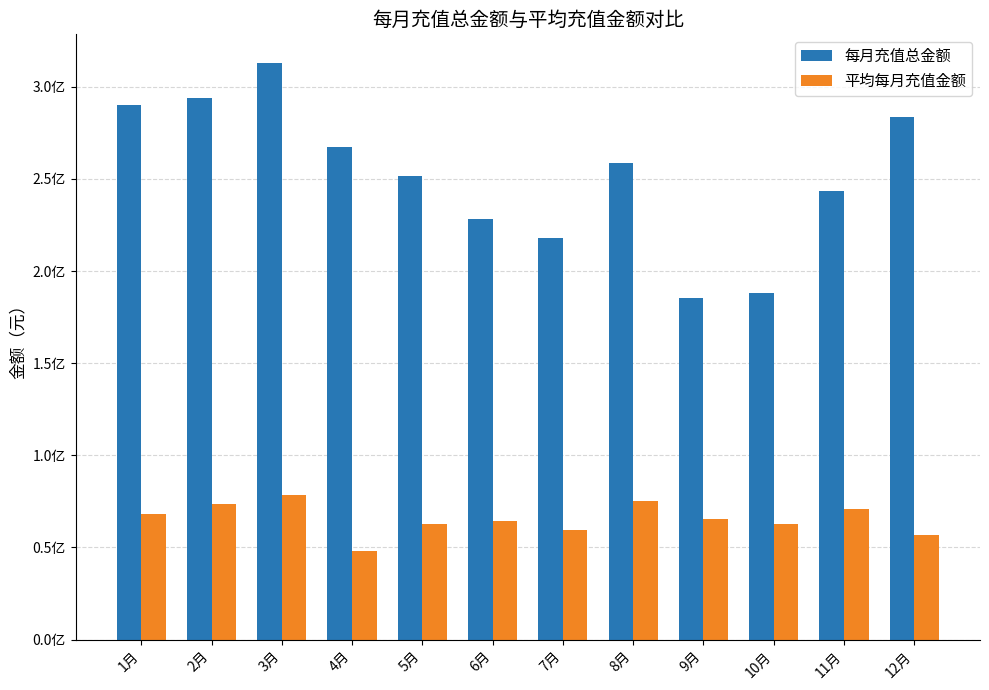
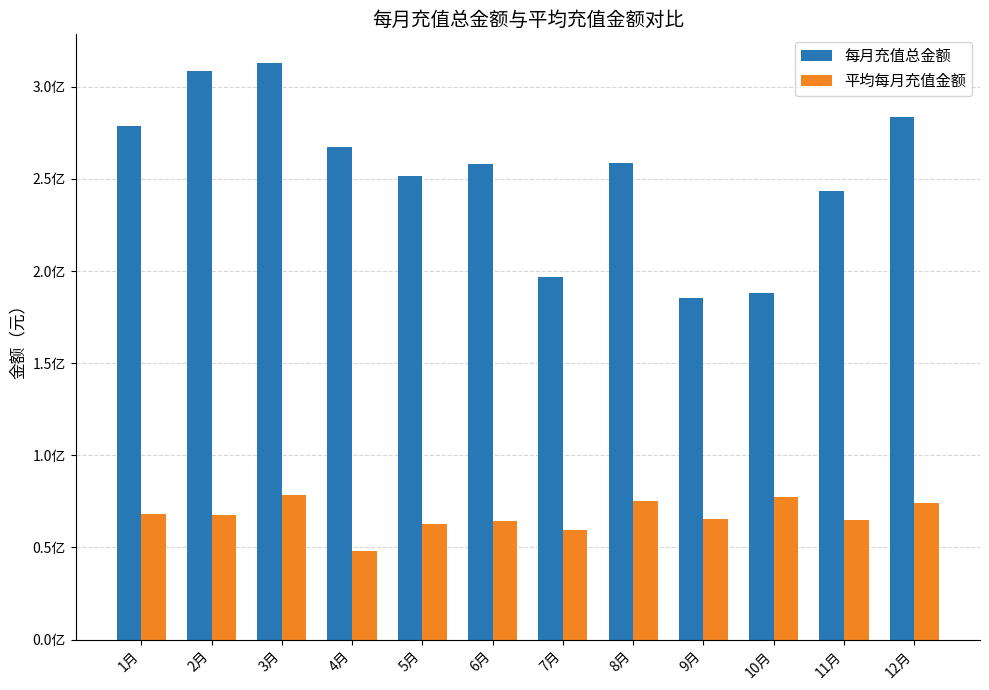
  {
    "每月充值总金额": {
-     "1月": "2.90亿",
-     "2月": "2.94亿",
+     "1月": "2.79亿",
+     "2月": "3.09亿",
      "3月": "3.13亿",
      "4月": "2.67亿",
      "5月": "2.52亿",
-     "6月": "2.28亿",
-     "7月": "2.18亿",
+     "6月": "2.58亿",
+     "7月": "1.97亿",
      "8月": "2.58亿",
      "9月": "1.85亿",
      "10月": "1.88亿",
      "11月": "2.44亿",
      "12月": "2.84亿"
    },
    "平均每月充值金额": {
      "1月": "0.68亿",
-     "2月": "0.73亿",
+     "2月": "0.68亿",
      "3月": "0.78亿",
      "4月": "0.48亿",
      "5月": "0.63亿",
      "6月": "0.65亿",
      "7月": "0.60亿",
      "8月": "0.75亿",
      "9月": "0.65亿",
-     "10月": "0.63亿",
-     "11月": "0.71亿",
-     "12月": "0.57亿"
+     "10月": "0.78亿",
+     "11月": "0.65亿",
+     "12月": "0.74亿"
    }
  }
